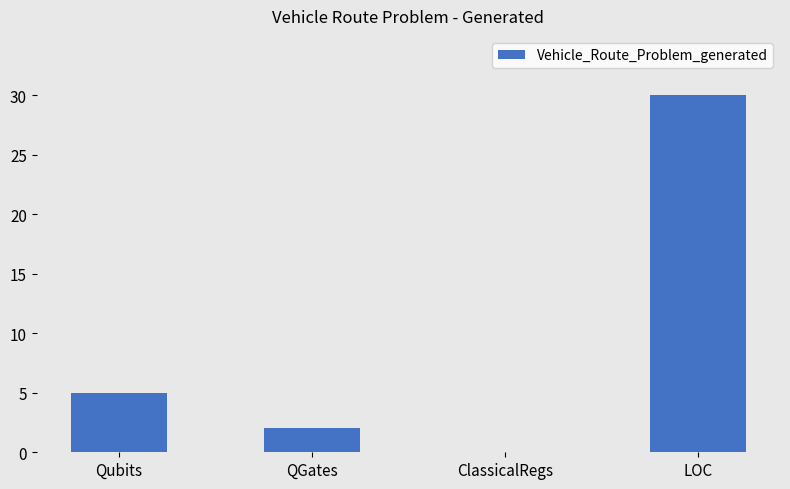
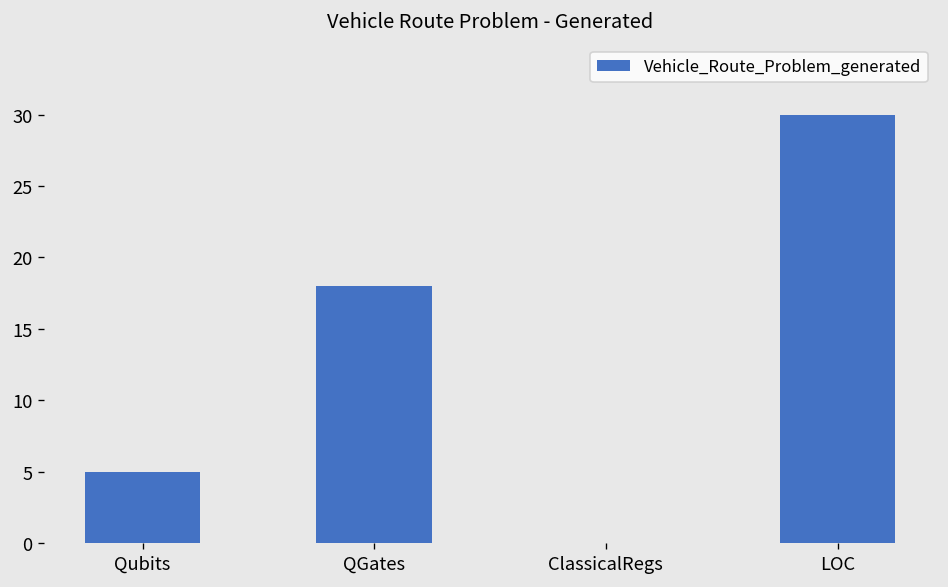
  {
    "Qubits": 5,
-   "QGates": 2,
+   "QGates": 18,
    "ClassicalRegs": 0,
    "LOC": 30
  }
